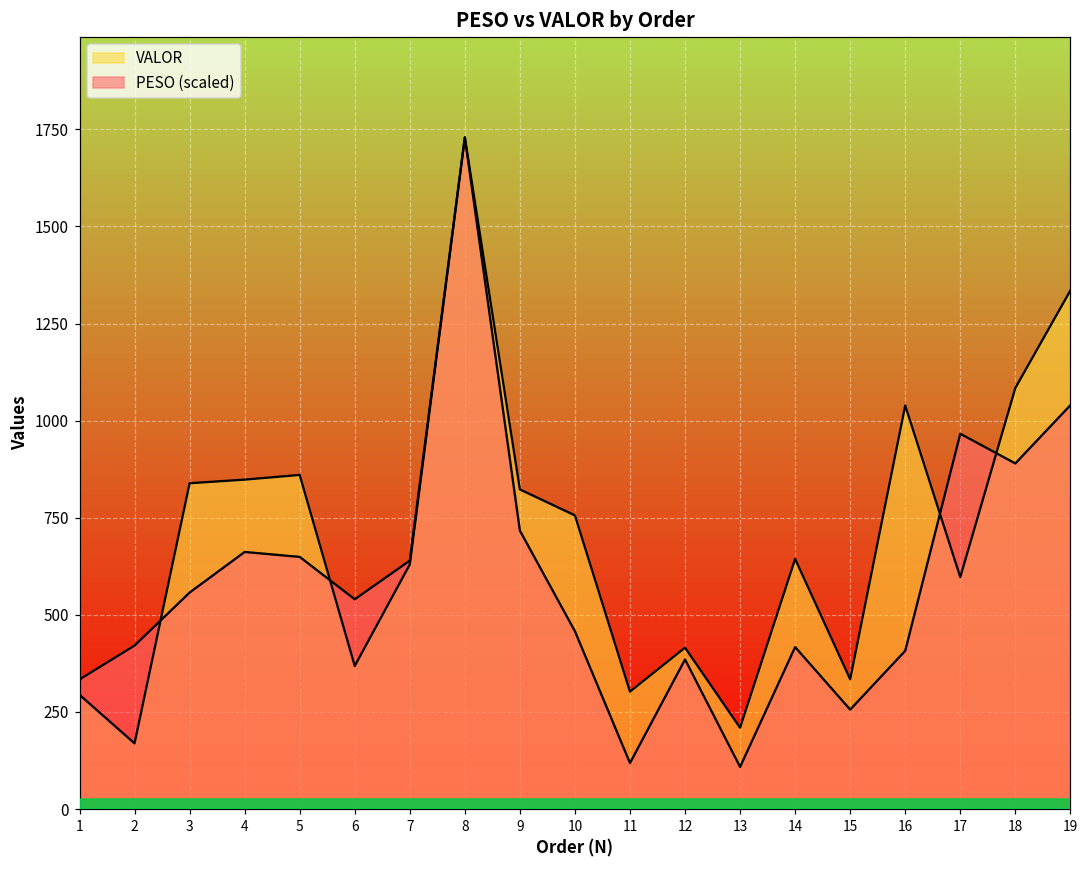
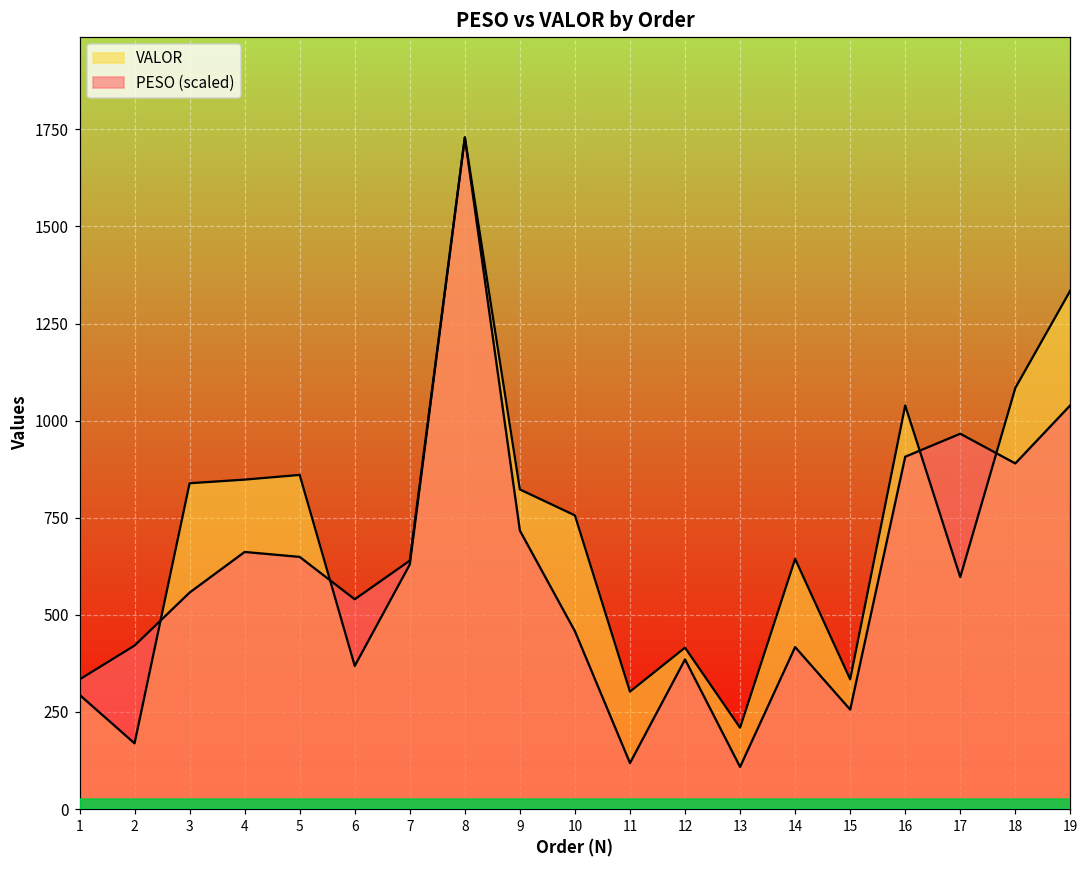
  {
    "VALOR": {
      "1": 290,
      "2": 170,
      "3": 840,
      "4": 850,
      "5": 860,
      "6": 370,
      "7": 630,
      "9": 820,
      "10": 760,
      "11": 300,
      "12": 420,
      "13": 210,
      "14": 640,
      "15": 330,
      "16": 1040,
      "17": 600,
      "18": 1080,
      "19": 1340
    },
    "PESO (scaled)": {
      "1": 330,
      "2": 420,
      "3": 560,
      "4": 660,
      "5": 650,
      "6": 540,
      "7": 640,
      "9": 720,
      "10": 460,
      "11": 120,
      "12": 390,
      "13": 110,
      "14": 420,
      "15": 260,
-     "16": 410,
+     "16": 910,
      "17": 970,
      "18": 890,
      "19": 1040
    }
  }
